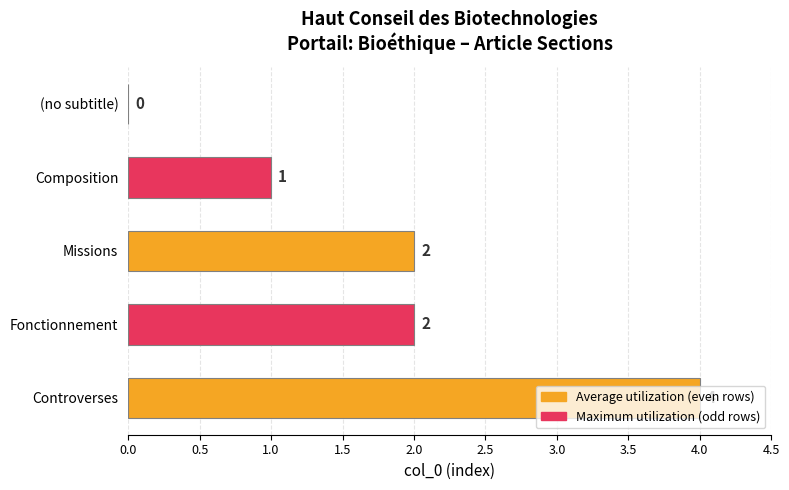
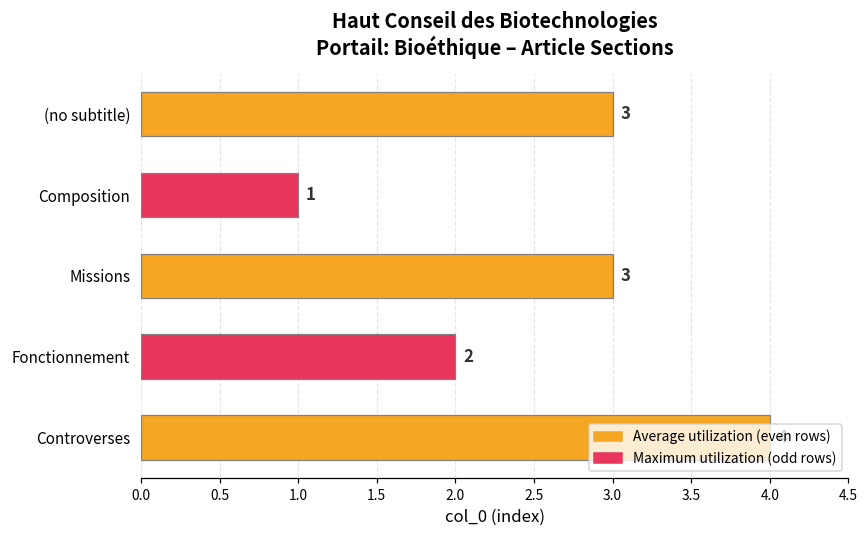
  {
-   "(no subtitle)": 0,
+   "(no subtitle)": 3,
    "Composition": 1,
-   "Missions": 2,
+   "Missions": 3,
    "Fonctionnement": 2
  }
